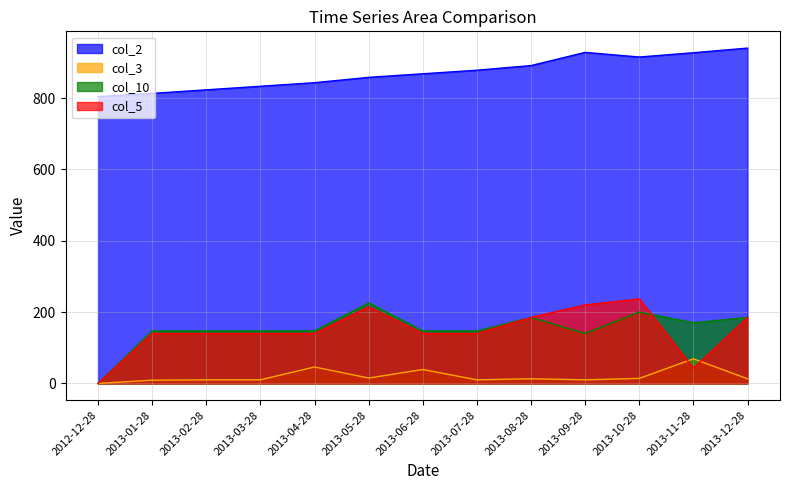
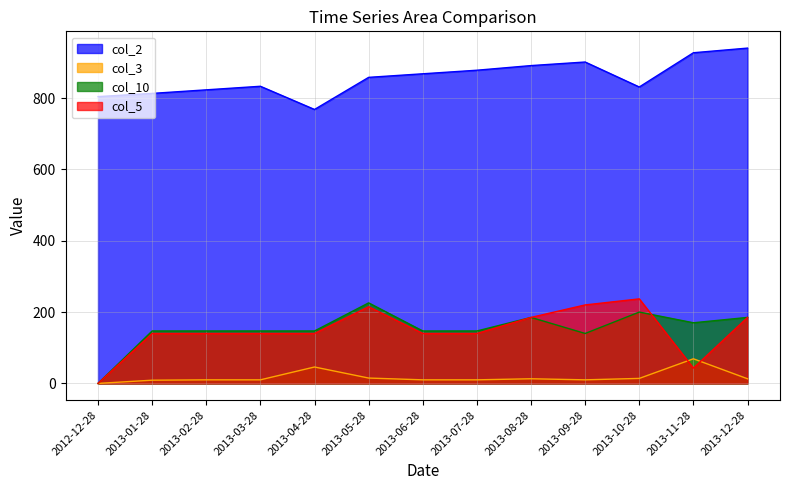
  {
    "col_2": {
      "2013-02-28": 820,
      "2013-03-28": 830,
-     "2013-04-28": 840,
+     "2013-04-28": 770,
      "2013-05-28": 860,
      "2013-06-28": 870,
      "2013-07-28": 880,
      "2013-08-28": 890,
-     "2013-09-28": 930,
-     "2013-10-28": 920,
+     "2013-09-28": 900,
+     "2013-10-28": 830,
      "2013-11-28": 930,
      "2013-12-28": 940
    },
    "col_3": {
      "2013-01-28": 10,
      "2013-02-28": 10,
      "2013-03-28": 10,
      "2013-04-28": 50,
      "2013-05-28": 20,
-     "2013-06-28": 40,
+     "2013-06-28": 10,
      "2013-07-28": 10,
      "2013-08-28": 10,
      "2013-09-28": 10,
      "2013-10-28": 10,
      "2013-11-28": 70,
      "2013-12-28": 10
    },
    "col_10": {
      "2013-05-28": 230,
      "2013-09-28": 140,
      "2013-10-28": 200,
      "2013-11-28": 170
    },
    "col_5": {
      "2013-05-28": 220,
      "2013-09-28": 220,
      "2013-10-28": 240,
      "2013-11-28": 40
    }
  }
